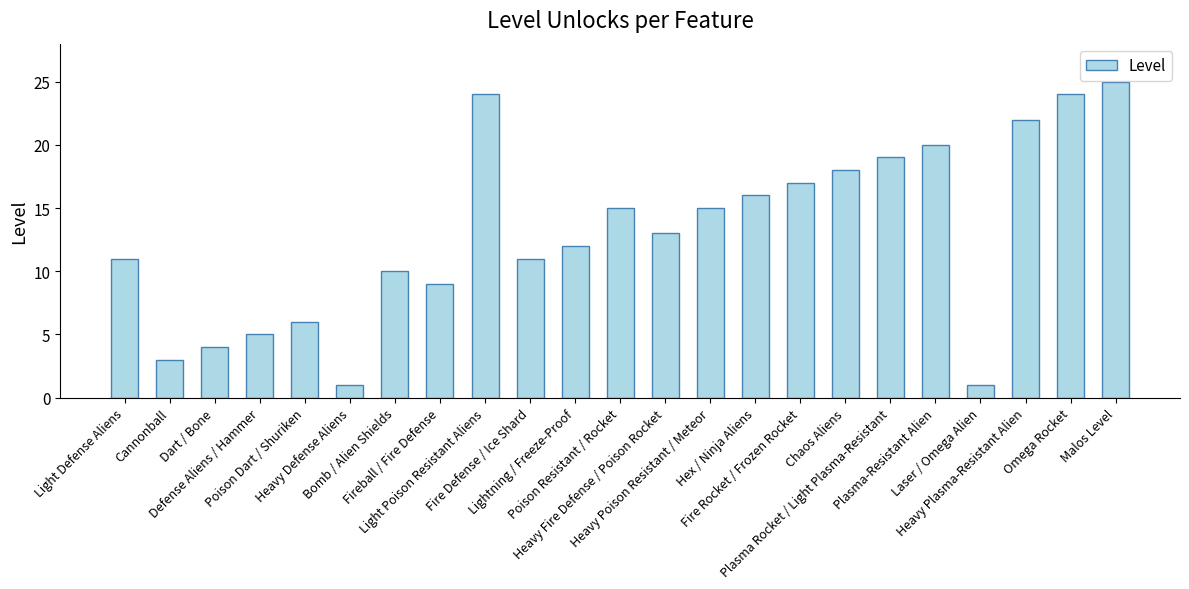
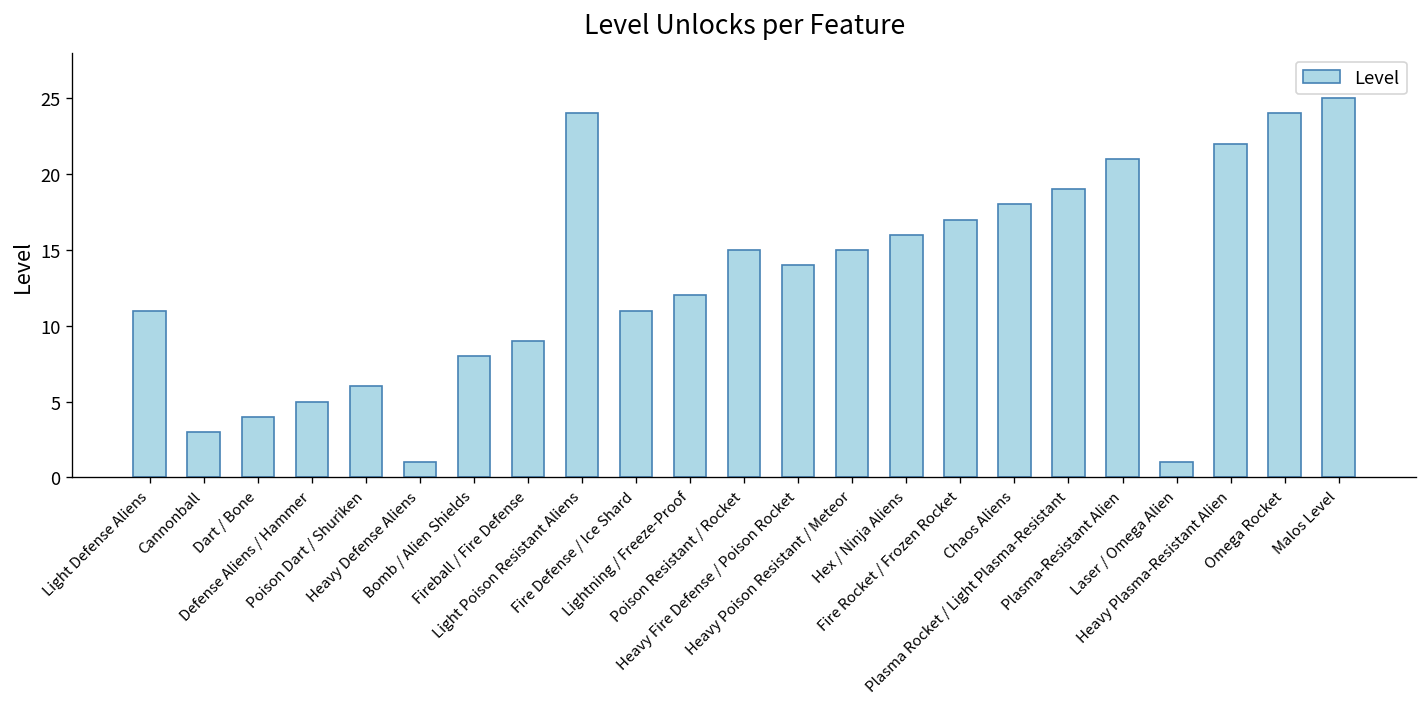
  {
    "Light Defense Aliens": 11,
    "Cannonball": 3,
    "Dart / Bone": 4,
    "Defense Aliens / Hammer": 5,
    "Poison Dart / Shuriken": 6,
    "Heavy Defense Aliens": 1,
-   "Bomb / Alien Shields": 10,
+   "Bomb / Alien Shields": 8,
    "Fireball / Fire Defense": 9,
    "Light Poison Resistant Aliens": 24,
    "Fire Defense / Ice Shard": 11,
    "Lightning / Freeze-Proof": 12,
    "Poison Resistant / Rocket": 15,
-   "Heavy Fire Defense / Poison Rocket": 13,
+   "Heavy Fire Defense / Poison Rocket": 14,
    "Heavy Poison Resistant / Meteor": 15,
    "Hex / Ninja Aliens": 16,
    "Fire Rocket / Frozen Rocket": 17,
    "Chaos Aliens": 18,
    "Plasma Rocket / Light Plasma-Resistant": 19,
-   "Plasma-Resistant Alien": 20,
+   "Plasma-Resistant Alien": 21,
    "Laser / Omega Alien": 1,
    "Heavy Plasma-Resistant Alien": 22,
    "Omega Rocket": 24,
    "Malos Level": 25
  }
